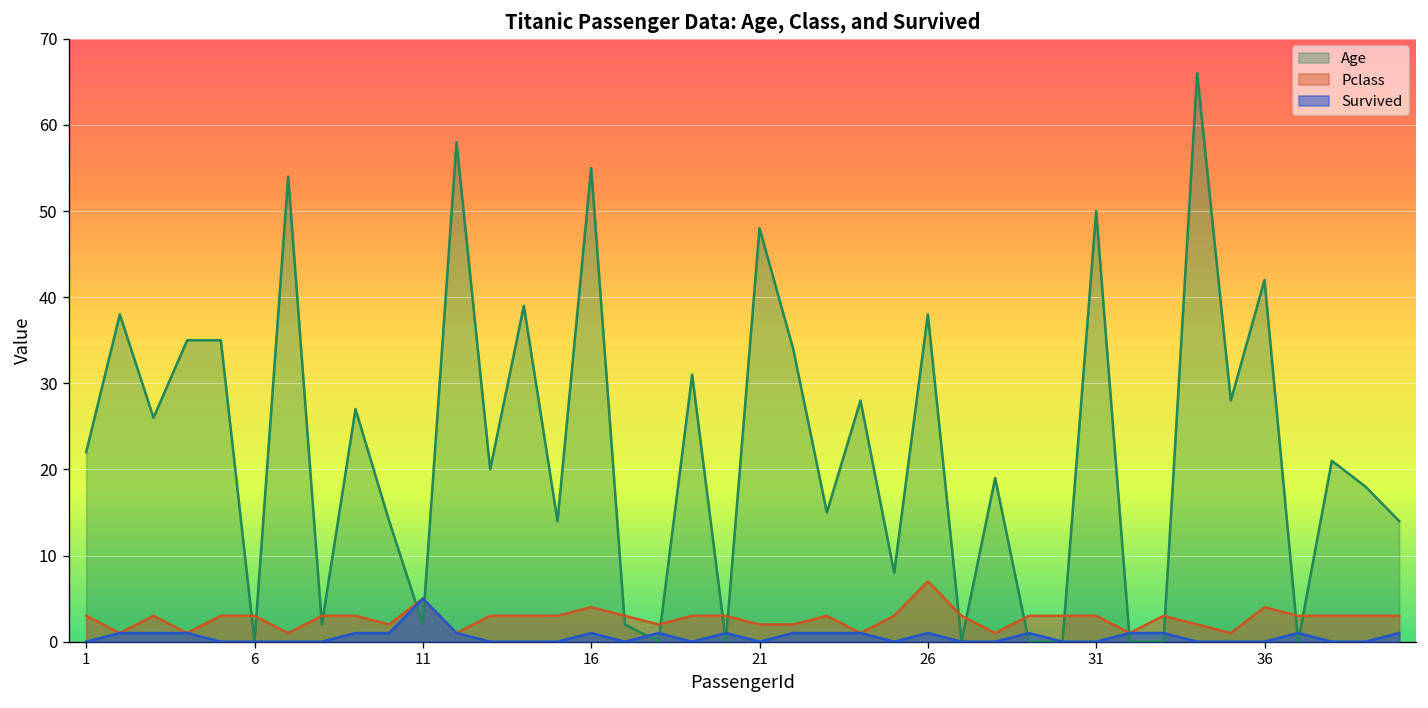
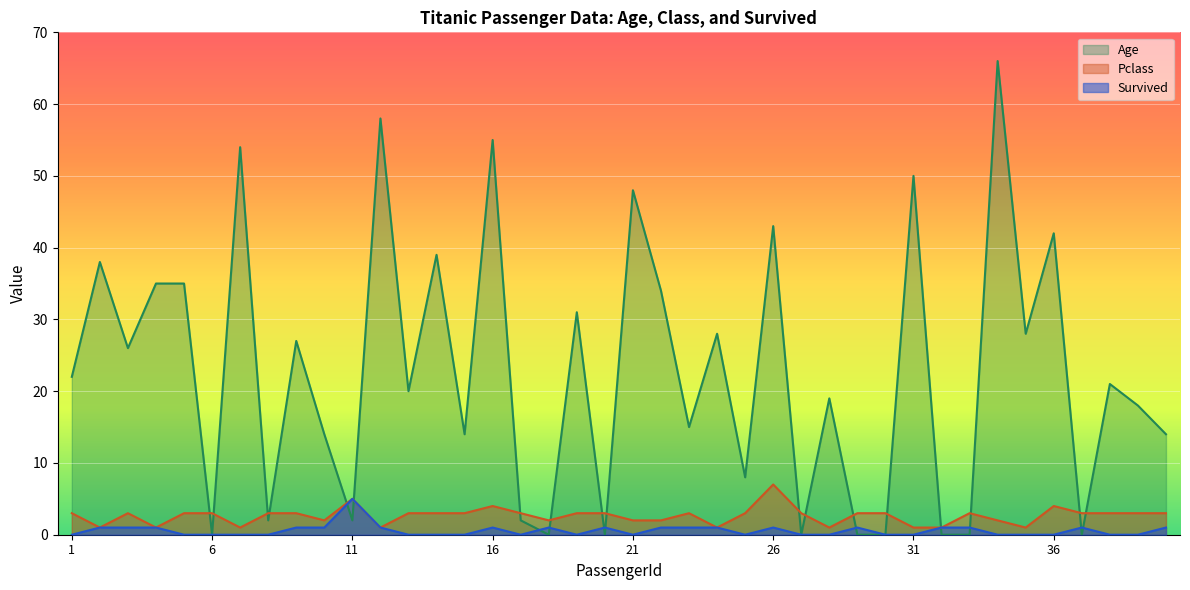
  {
    "Age": {
      "1": 22,
      "11": 2,
      "16": 55,
      "21": 48,
-     "26": 38,
+     "26": 43,
      "31": 50,
      "36": 42
    },
    "Pclass": {
      "1": 3,
      "6": 3,
      "16": 4,
      "21": 2,
      "26": 7,
-     "31": 3,
+     "31": 1,
      "36": 4
    },
    "Survived": {
      "1": 0,
      "16": 1,
      "21": 0,
      "26": 1,
      "31": 0,
      "36": 0
    }
  }
